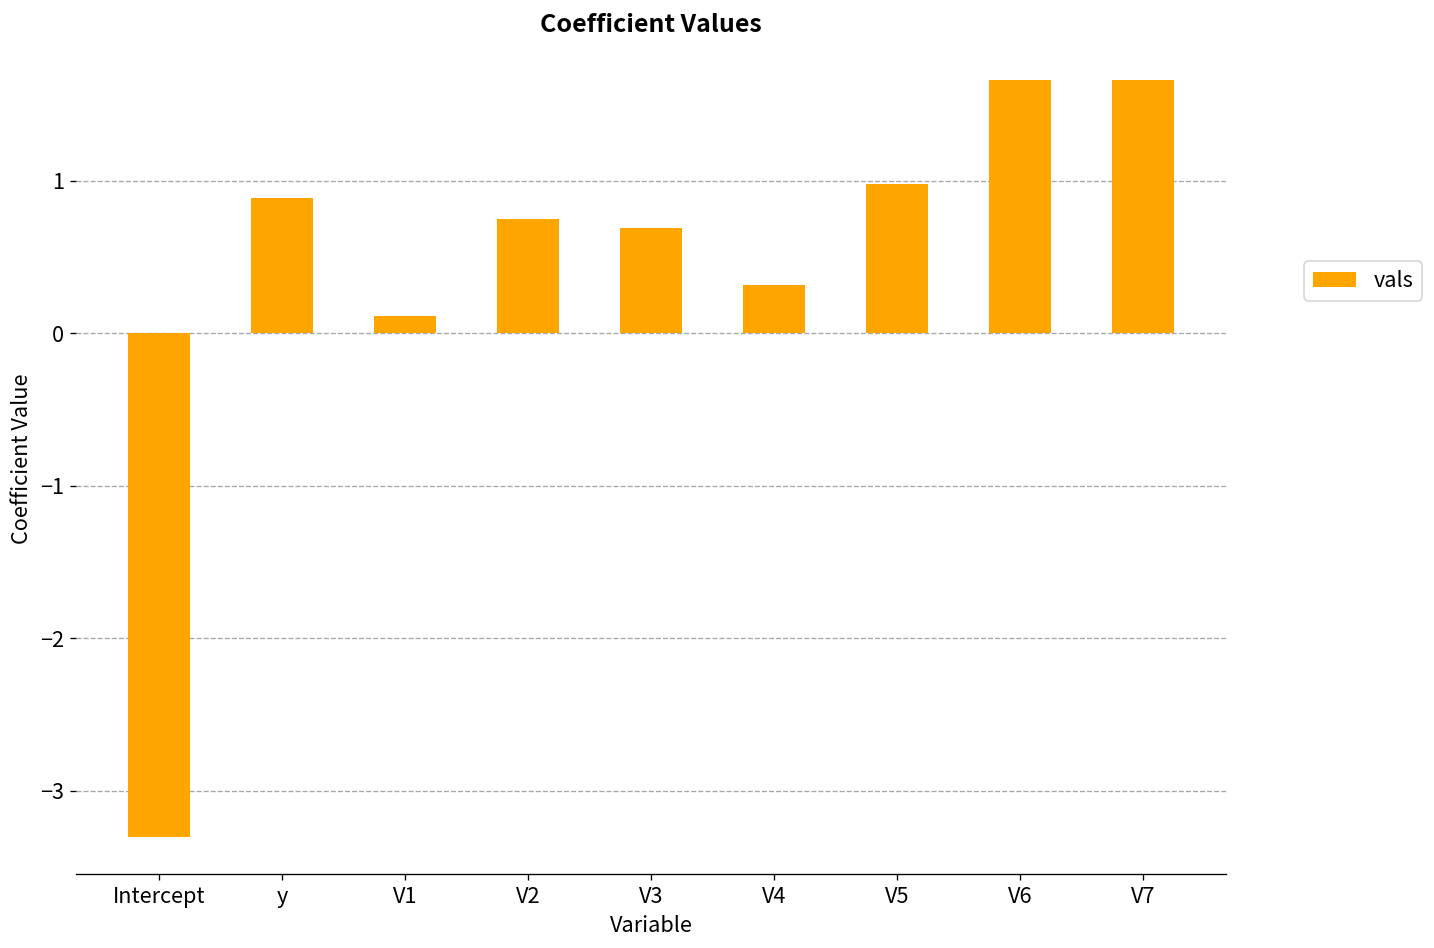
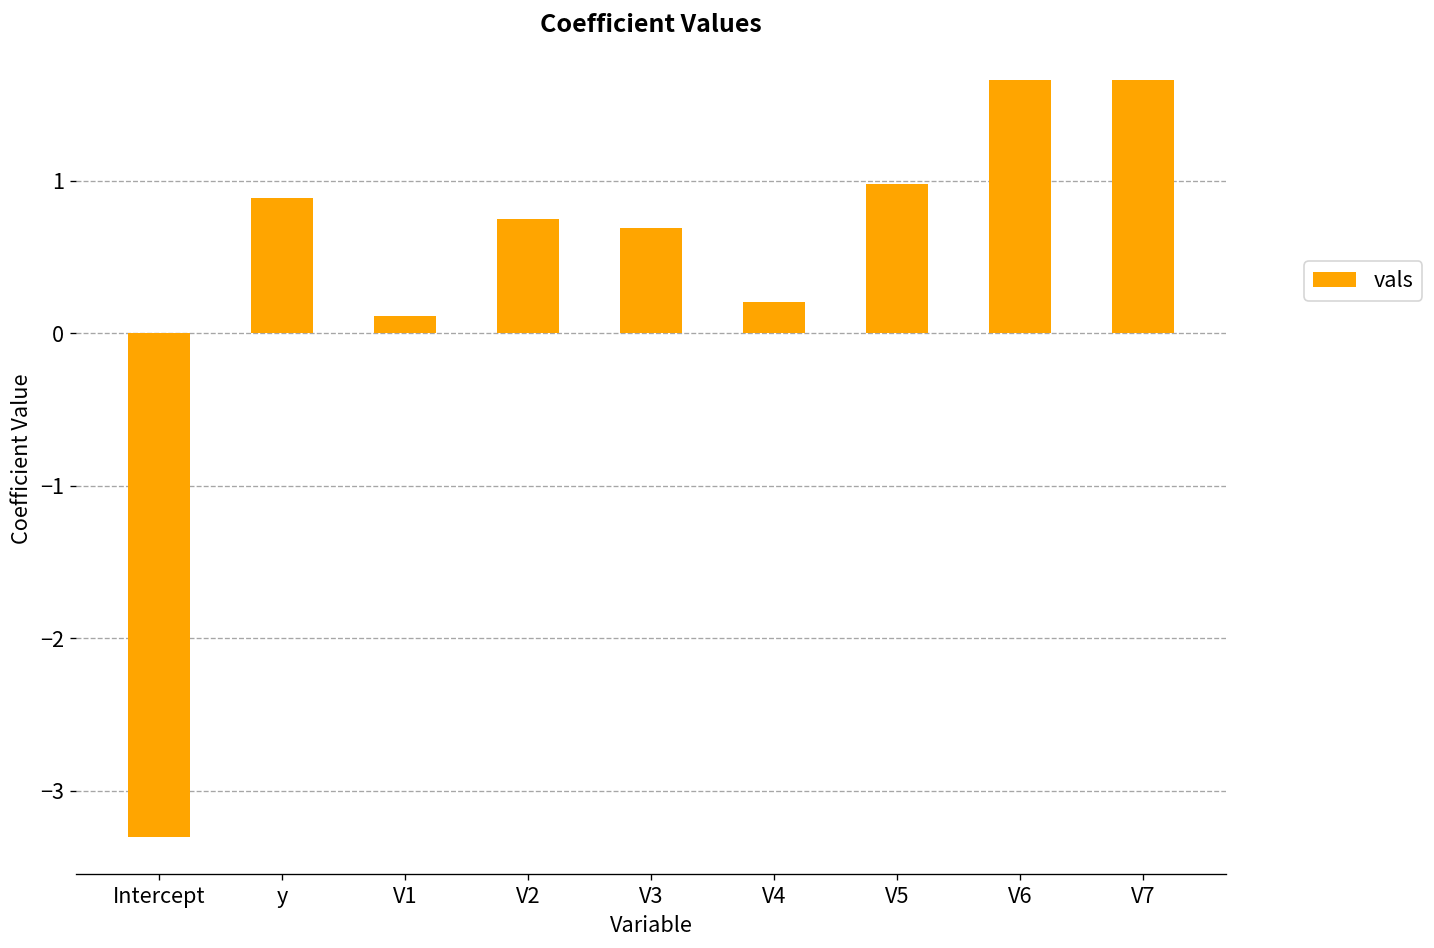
  {
    "Intercept": -3.30,
    "y": 0.89,
    "V1": 0.11,
    "V2": 0.75,
    "V3": 0.69,
-   "V4": 0.32,
+   "V4": 0.20,
    "V5": 0.98,
    "V6": 1.66,
    "V7": 1.66
  }
